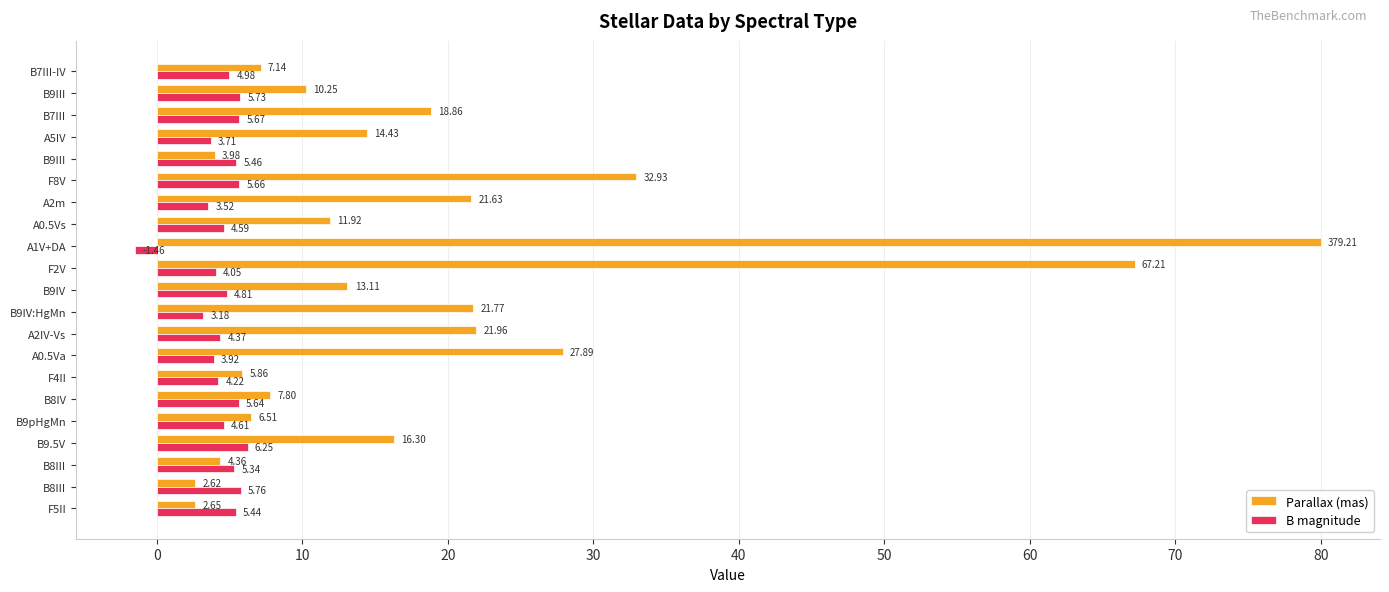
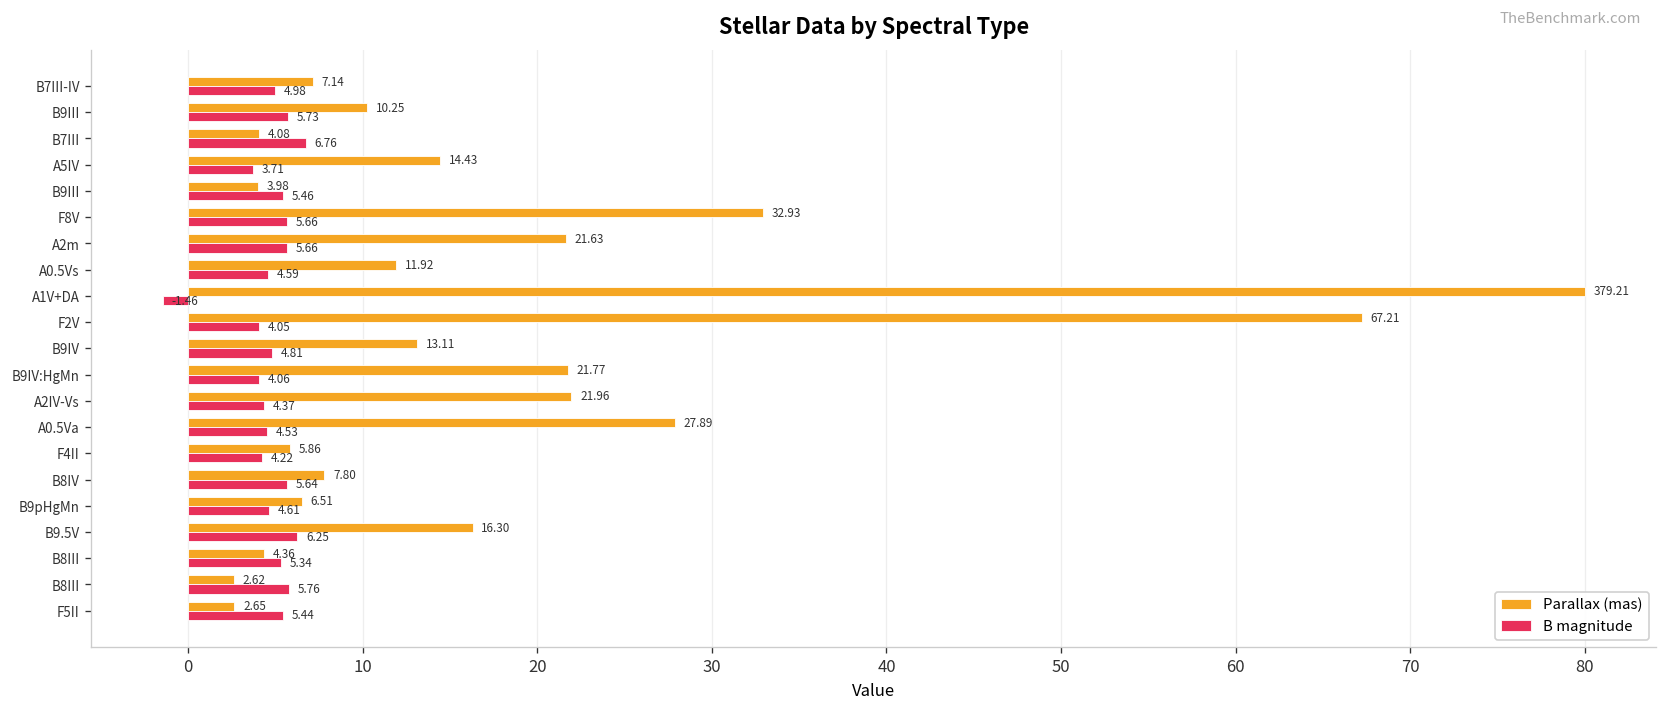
  {
    "Parallax (mas)": {
      "B7III-IV": 7.14,
-     "B7III": 18.86,
+     "B7III": 4.08,
      "A5IV": 14.43,
      "F8V": 32.93,
      "A2m": 21.63,
      "A0.5Vs": 11.92,
      "F2V": 67.21,
      "B9IV": 13.11,
      "B9IV:HgMn": 21.77,
      "A2IV-Vs": 21.96,
      "A0.5Va": 27.89,
      "F4II": 5.86,
      "B8IV": 7.80,
      "B9pHgMn": 6.51,
      "B9.5V": 16.30,
      "F5II": 2.65
    },
    "B magnitude": {
      "B7III-IV": 4.98,
-     "B7III": 5.67,
+     "B7III": 6.76,
      "A5IV": 3.71,
      "F8V": 5.66,
-     "A2m": 3.52,
+     "A2m": 5.66,
      "A0.5Vs": 4.59,
      "A1V+DA": -1.46,
      "F2V": 4.05,
      "B9IV": 4.81,
-     "B9IV:HgMn": 3.18,
+     "B9IV:HgMn": 4.06,
      "A2IV-Vs": 4.37,
-     "A0.5Va": 3.92,
+     "A0.5Va": 4.53,
      "F4II": 4.22,
      "B8IV": 5.64,
      "B9pHgMn": 4.61,
      "B9.5V": 6.25,
      "F5II": 5.44
    }
  }
